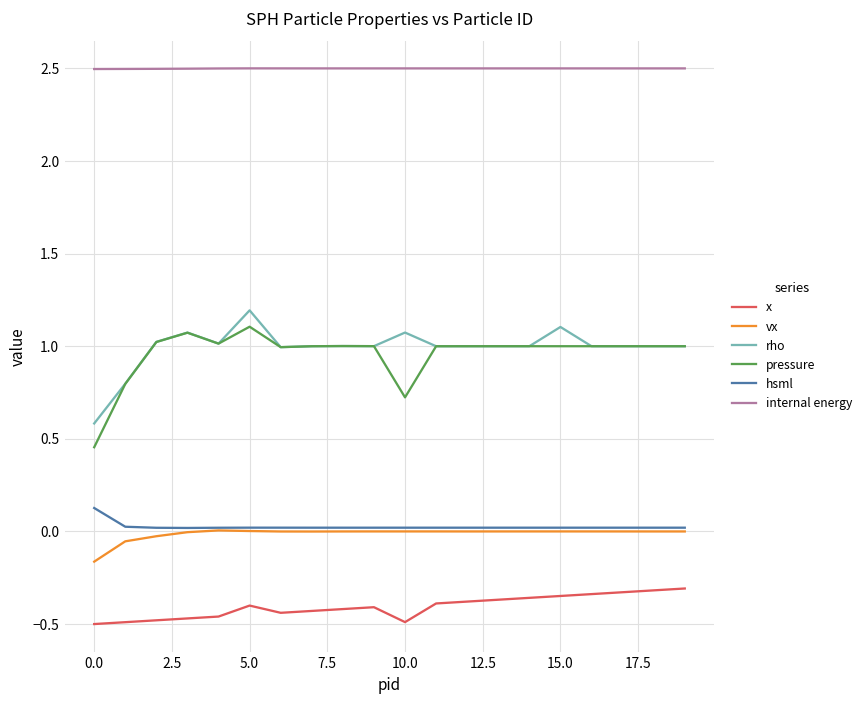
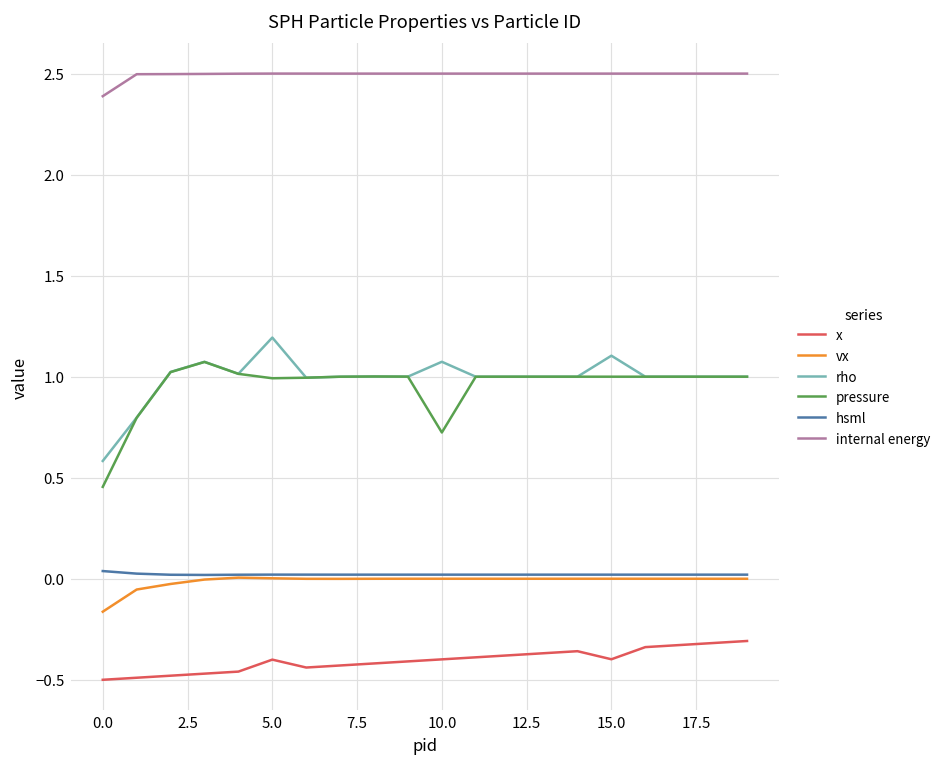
  {
    "x": {
      "0.0": -0.50,
      "5.0": -0.40,
-     "10.0": -0.49,
-     "15.0": -0.35
+     "10.0": -0.40,
+     "15.0": -0.40
    },
    "vx": {
      "0.0": -0.16,
      "5.0": 0.00,
      "10.0": 0.00,
      "15.0": 0.00
    },
    "rho": {
      "0.0": 0.58,
      "5.0": 1.19,
      "10.0": 1.07,
      "15.0": 1.10
    },
    "pressure": {
      "0.0": 0.45,
-     "5.0": 1.11,
+     "5.0": 0.99,
      "10.0": 0.72,
      "15.0": 1.00
    },
    "hsml": {
-     "0.0": 0.13,
+     "0.0": 0.04,
      "5.0": 0.02,
      "10.0": 0.02,
      "15.0": 0.02
    },
    "internal energy": {
-     "0.0": 2.50,
+     "0.0": 2.39,
      "5.0": 2.50,
      "10.0": 2.50,
      "15.0": 2.50
    }
  }
